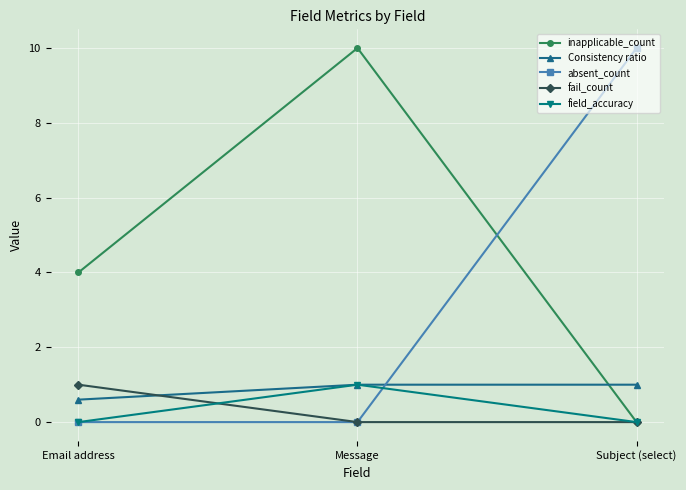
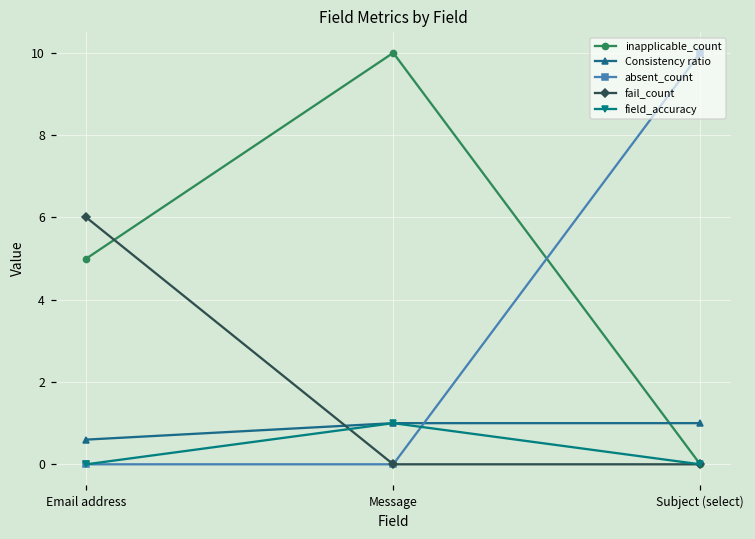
  {
    "inapplicable_count": {
-     "Email address": 4,
+     "Email address": 5,
      "Message": 10
    },
    "fail_count": {
-     "Email address": 1
+     "Email address": 6
    }
  }
